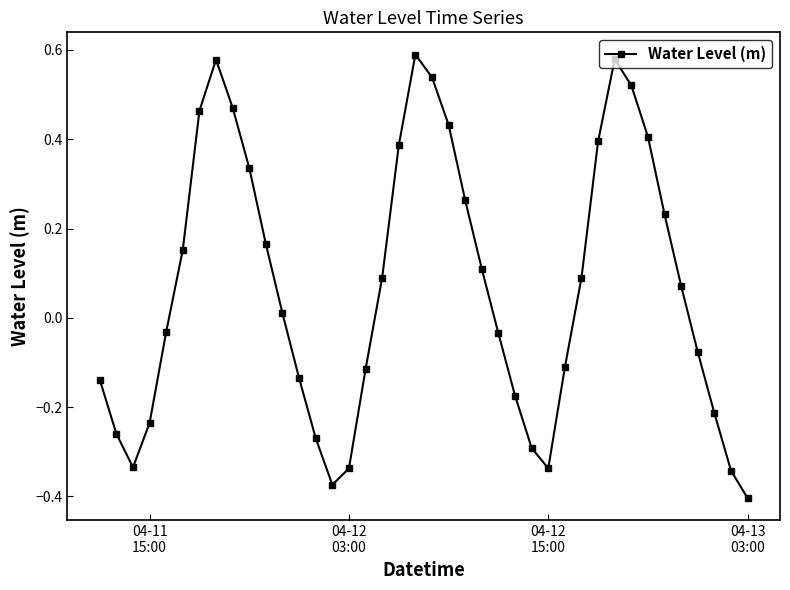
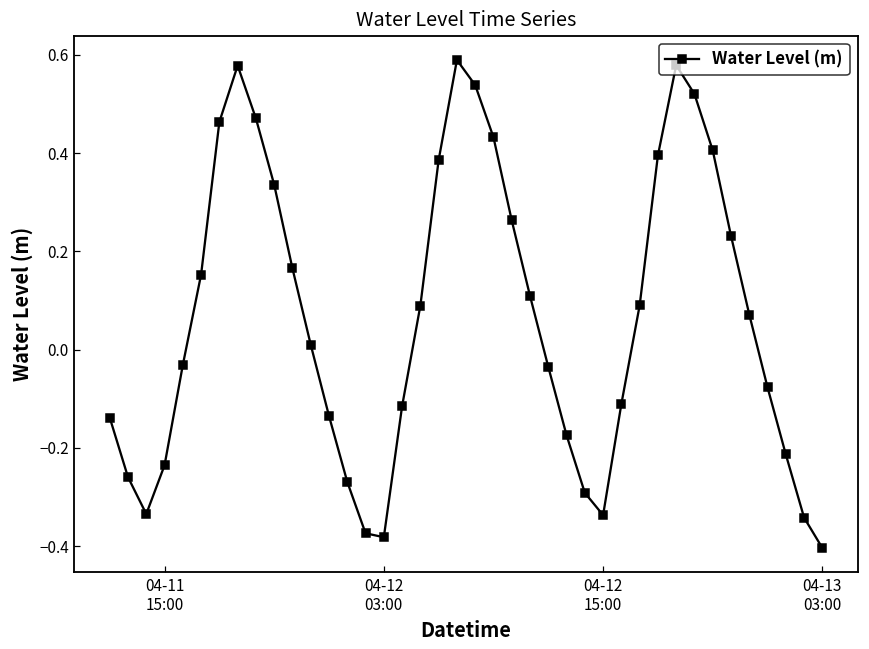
  {
    "04-11 15:00": -0.24,
-   "04-12 03:00": -0.34,
+   "04-12 03:00": -0.38,
    "04-12 15:00": -0.34,
    "04-13 03:00": -0.40
  }
